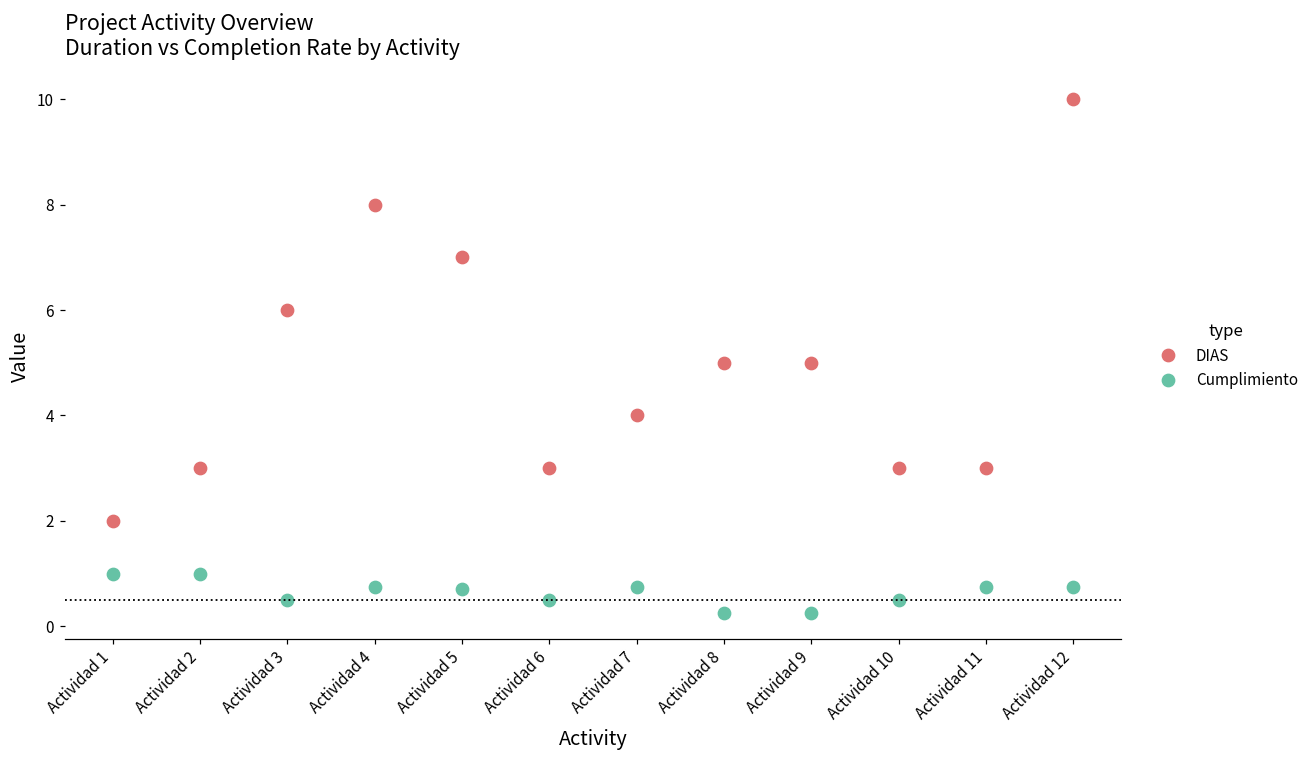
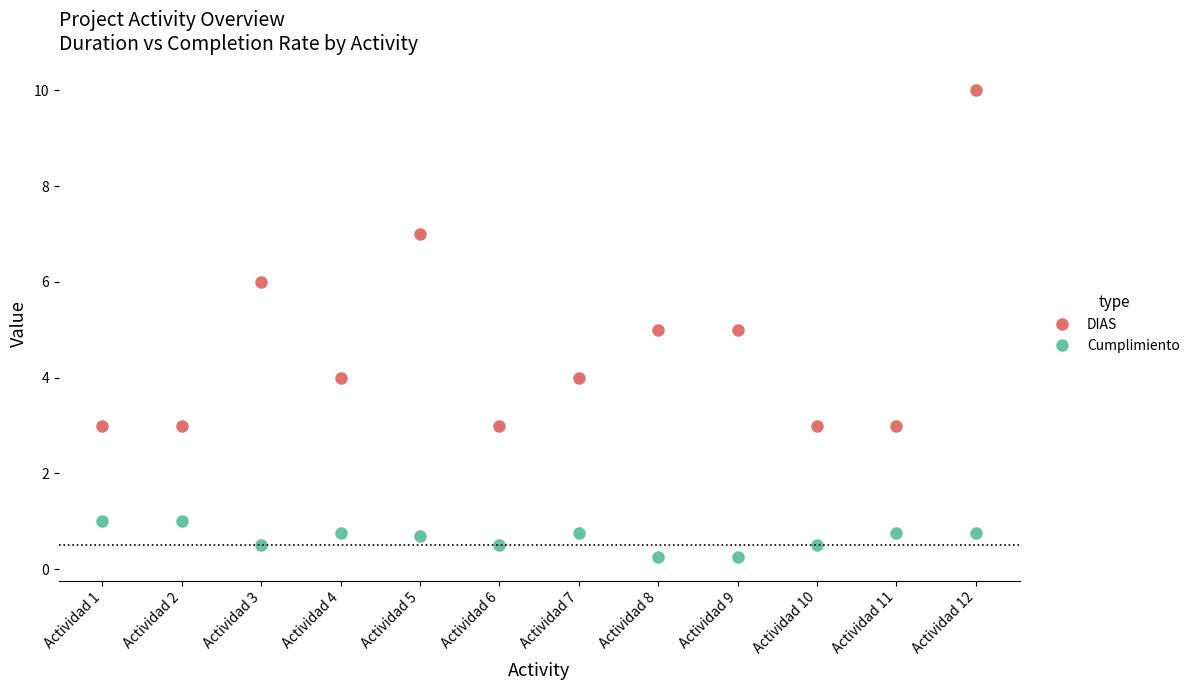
  {
    "DIAS": {
-     "Actividad 1": 2,
+     "Actividad 1": 3,
      "Actividad 2": 3,
      "Actividad 3": 6,
-     "Actividad 4": 8,
+     "Actividad 4": 4,
      "Actividad 5": 7,
      "Actividad 6": 3,
      "Actividad 7": 4,
      "Actividad 8": 5,
      "Actividad 9": 5,
      "Actividad 10": 3,
      "Actividad 11": 3,
      "Actividad 12": 10
    },
    "Cumplimiento": {
      "Actividad 1": 1,
      "Actividad 2": 1,
      "Actividad 3": 0.5,
      "Actividad 4": 0.8,
      "Actividad 5": 0.7,
      "Actividad 6": 0.5,
      "Actividad 7": 0.8,
      "Actividad 8": 0.3,
      "Actividad 9": 0.3,
      "Actividad 10": 0.5,
      "Actividad 11": 0.8,
      "Actividad 12": 0.8
    }
  }
